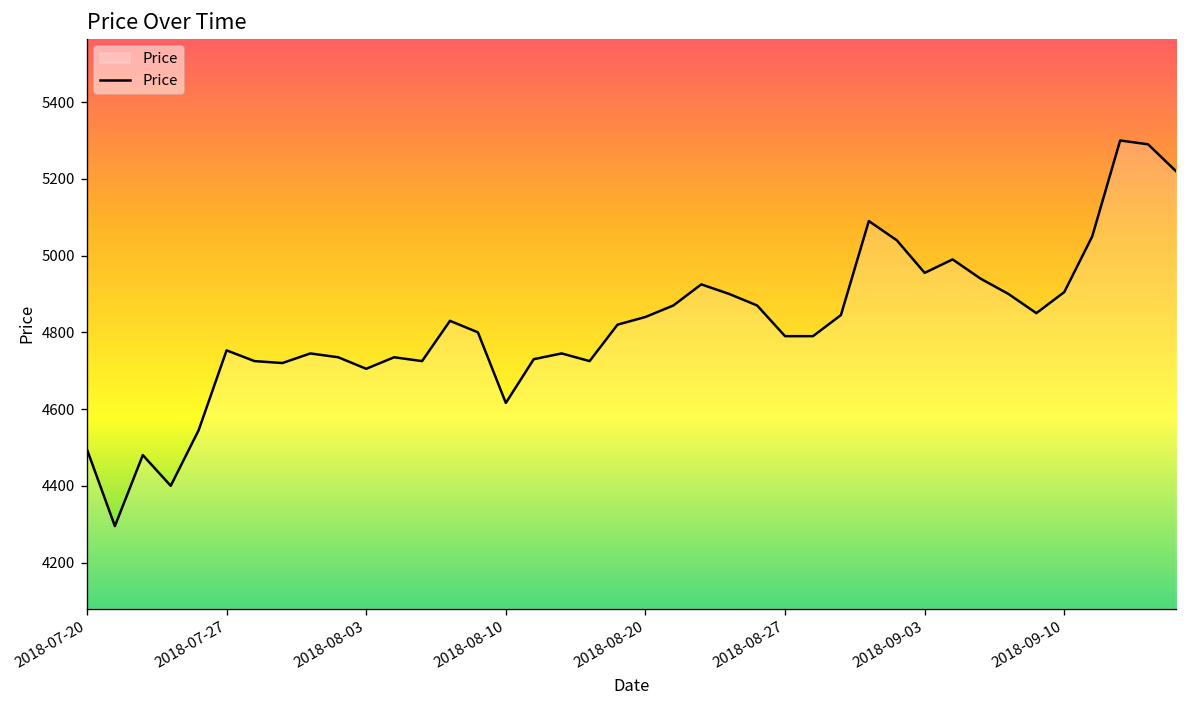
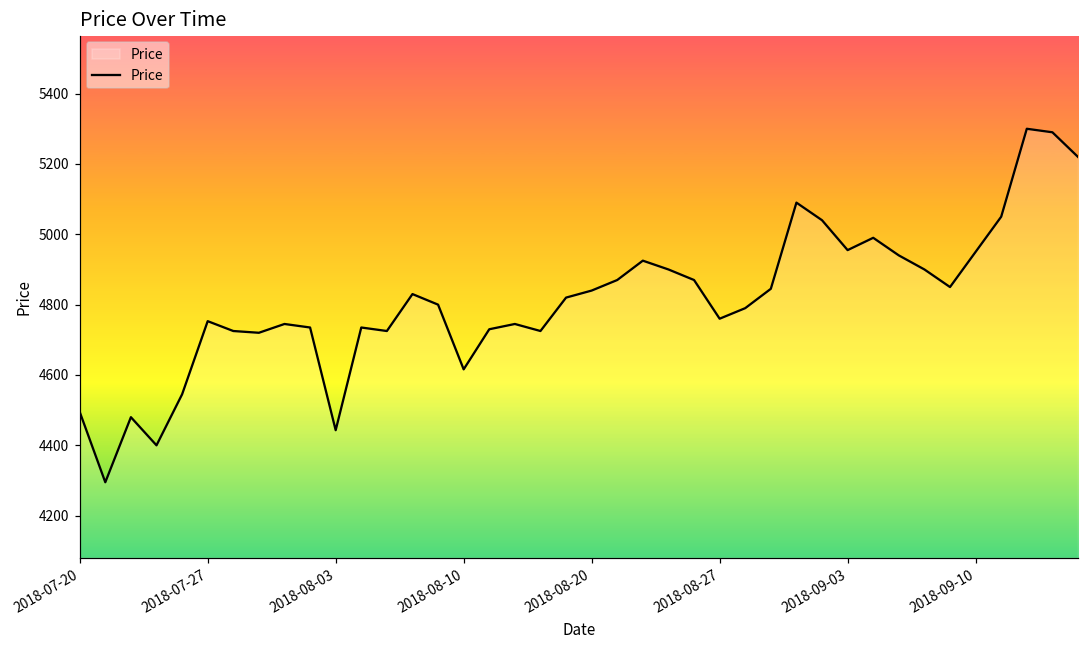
  {
    "2018-07-20": 4500,
    "2018-07-27": 4750,
-   "2018-08-03": 4710,
+   "2018-08-03": 4440,
    "2018-08-10": 4620,
    "2018-08-20": 4840,
-   "2018-08-27": 4790,
+   "2018-08-27": 4760,
    "2018-09-03": 4960,
-   "2018-09-10": 4910
+   "2018-09-10": 4950
  }
